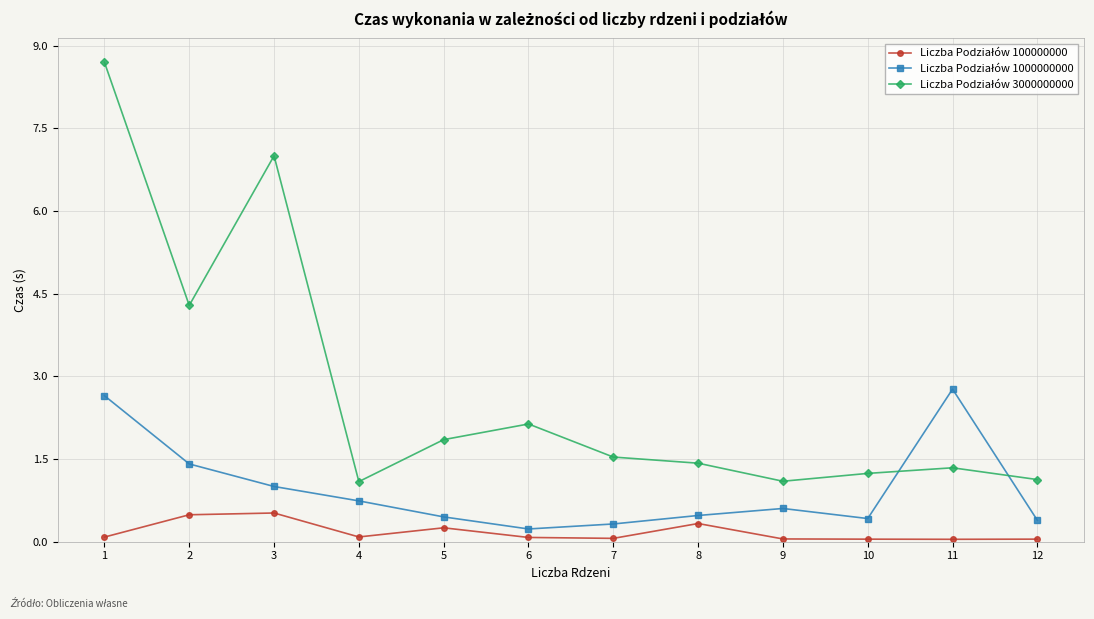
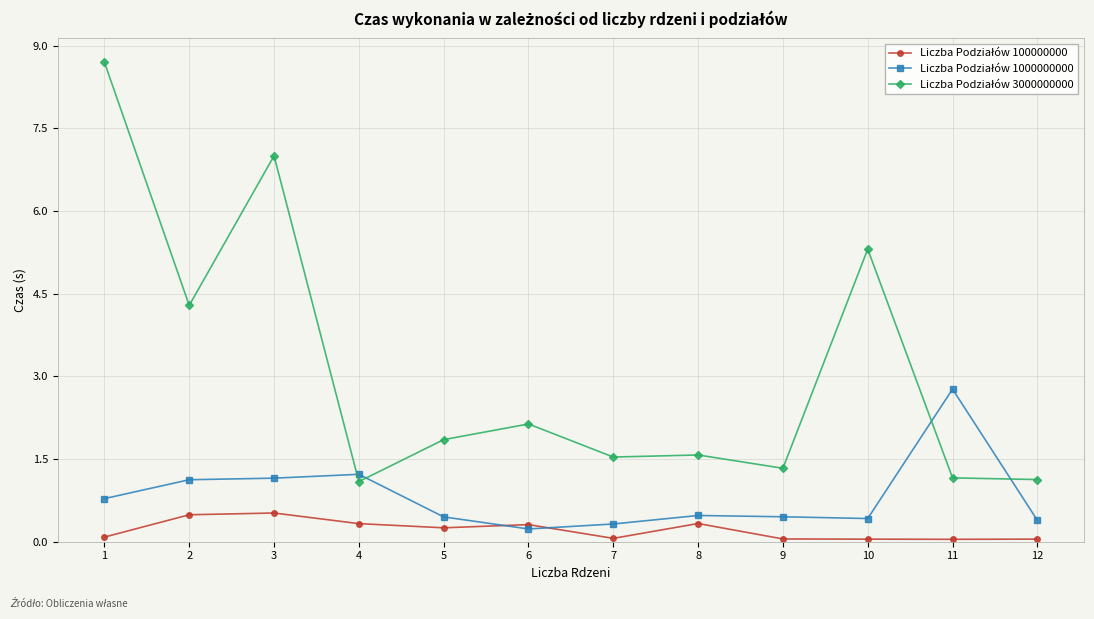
  {
    "Liczba Podziałów 100000000": {
      "1": 0.1,
      "2": 0.5,
      "3": 0.5,
-     "4": 0.1,
+     "4": 0.3,
      "5": 0.3,
-     "6": 0.1,
+     "6": 0.3,
      "7": 0.1,
      "8": 0.3,
      "9": 0.1,
      "10": 0.0,
      "11": 0.0,
      "12": 0.0
    },
    "Liczba Podziałów 1000000000": {
-     "1": 2.6,
-     "2": 1.4,
-     "3": 1.0,
-     "4": 0.7,
+     "1": 0.8,
+     "2": 1.1,
+     "3": 1.2,
+     "4": 1.2,
      "5": 0.5,
      "6": 0.2,
      "7": 0.3,
      "8": 0.5,
-     "9": 0.6,
+     "9": 0.5,
      "10": 0.4,
      "11": 2.8,
      "12": 0.4
    },
    "Liczba Podziałów 3000000000": {
      "1": 8.7,
      "2": 4.3,
      "3": 7.0,
      "4": 1.1,
      "5": 1.9,
      "6": 2.1,
      "7": 1.5,
-     "8": 1.4,
-     "9": 1.1,
-     "10": 1.2,
-     "11": 1.3,
+     "8": 1.6,
+     "9": 1.3,
+     "10": 5.3,
+     "11": 1.2,
      "12": 1.1
    }
  }
